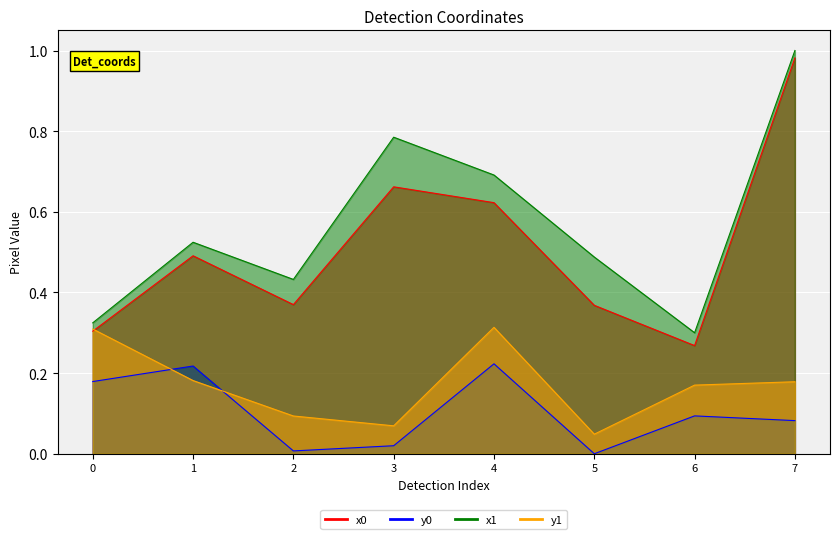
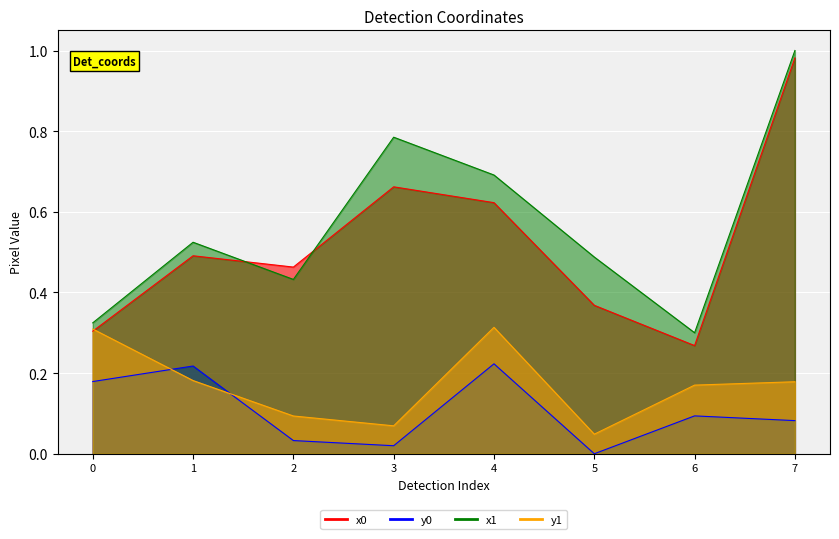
  {
    "x0": {
      "1": 0.49,
-     "2": 0.37,
+     "2": 0.46,
      "3": 0.66,
      "4": 0.62,
      "5": 0.37,
      "6": 0.27,
      "7": 0.98
    },
    "y0": {
      "0": 0.18,
      "1": 0.22,
-     "2": 0.01,
+     "2": 0.03,
      "3": 0.02,
      "4": 0.22,
      "5": 0.00,
      "6": 0.09,
      "7": 0.08
    },
    "x1": {
      "0": 0.32,
      "1": 0.52,
      "2": 0.43,
      "3": 0.79,
      "4": 0.69,
      "5": 0.49,
      "6": 0.30,
      "7": 1.00
    },
    "y1": {
      "1": 0.18,
      "2": 0.09,
      "3": 0.07,
      "4": 0.31,
      "5": 0.05,
      "6": 0.17,
      "7": 0.18
    }
  }
